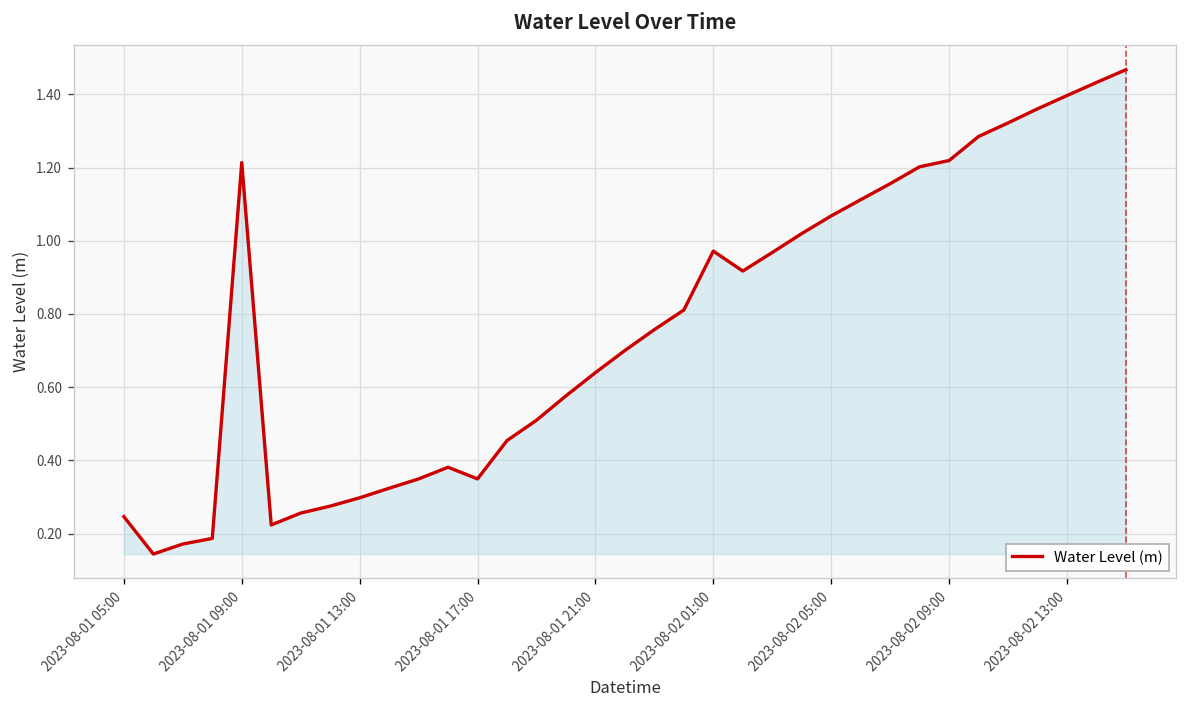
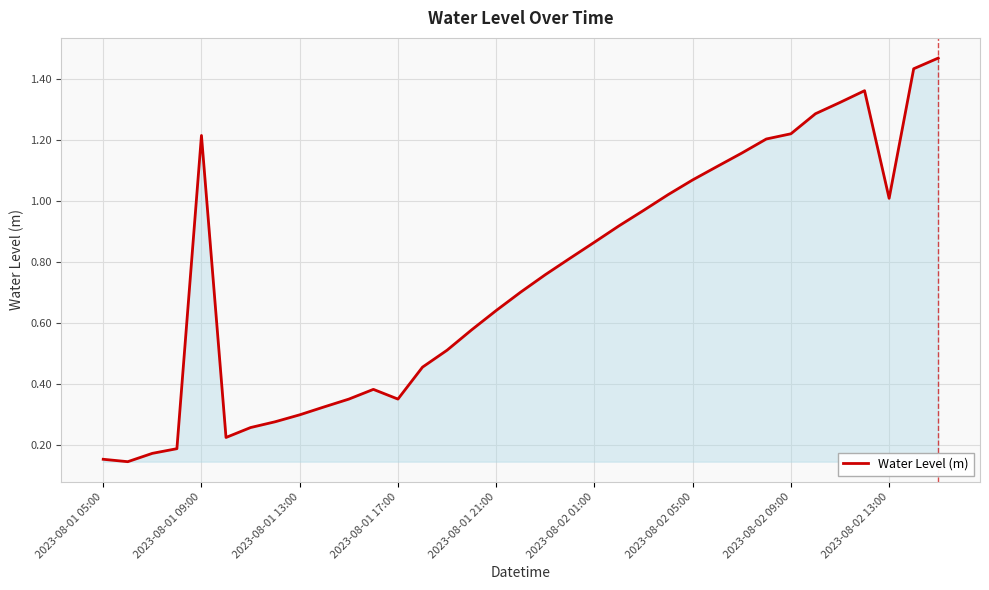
  {
-   "2023-08-01 05:00": 0.25,
+   "2023-08-01 05:00": 0.15,
    "2023-08-01 09:00": 1.21,
    "2023-08-01 13:00": 0.30,
    "2023-08-01 17:00": 0.35,
    "2023-08-01 21:00": 0.64,
-   "2023-08-02 01:00": 0.97,
+   "2023-08-02 01:00": 0.86,
    "2023-08-02 05:00": 1.07,
    "2023-08-02 09:00": 1.22,
-   "2023-08-02 13:00": 1.40
+   "2023-08-02 13:00": 1.01
  }
